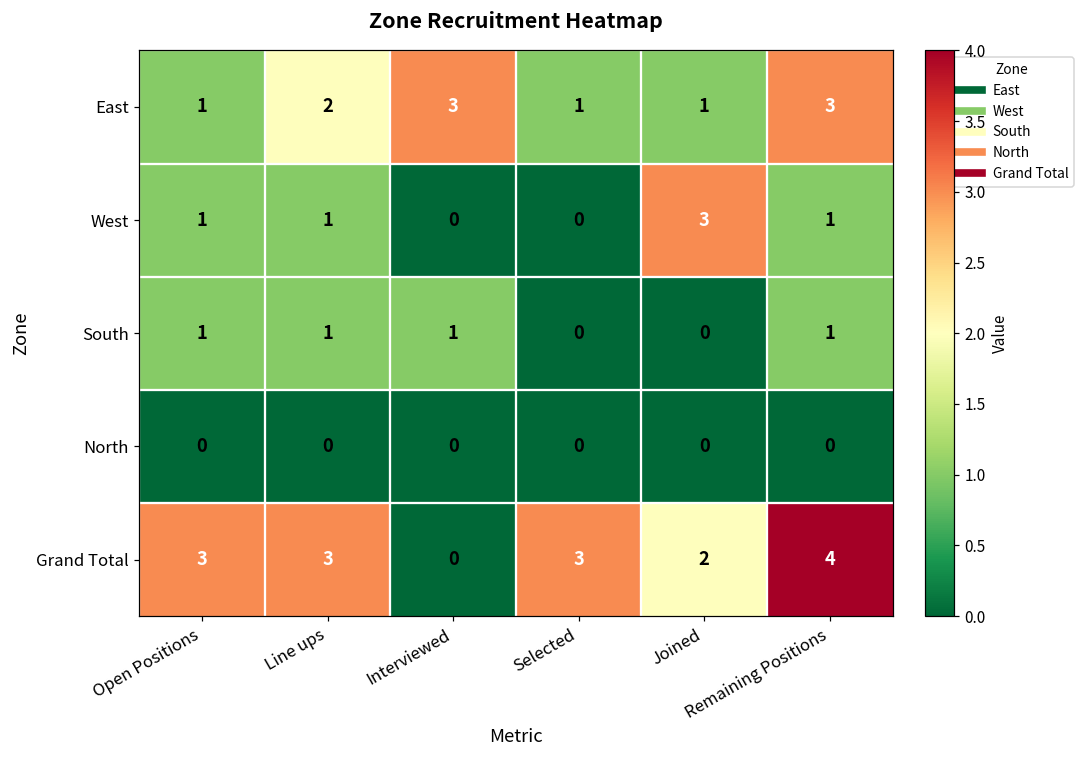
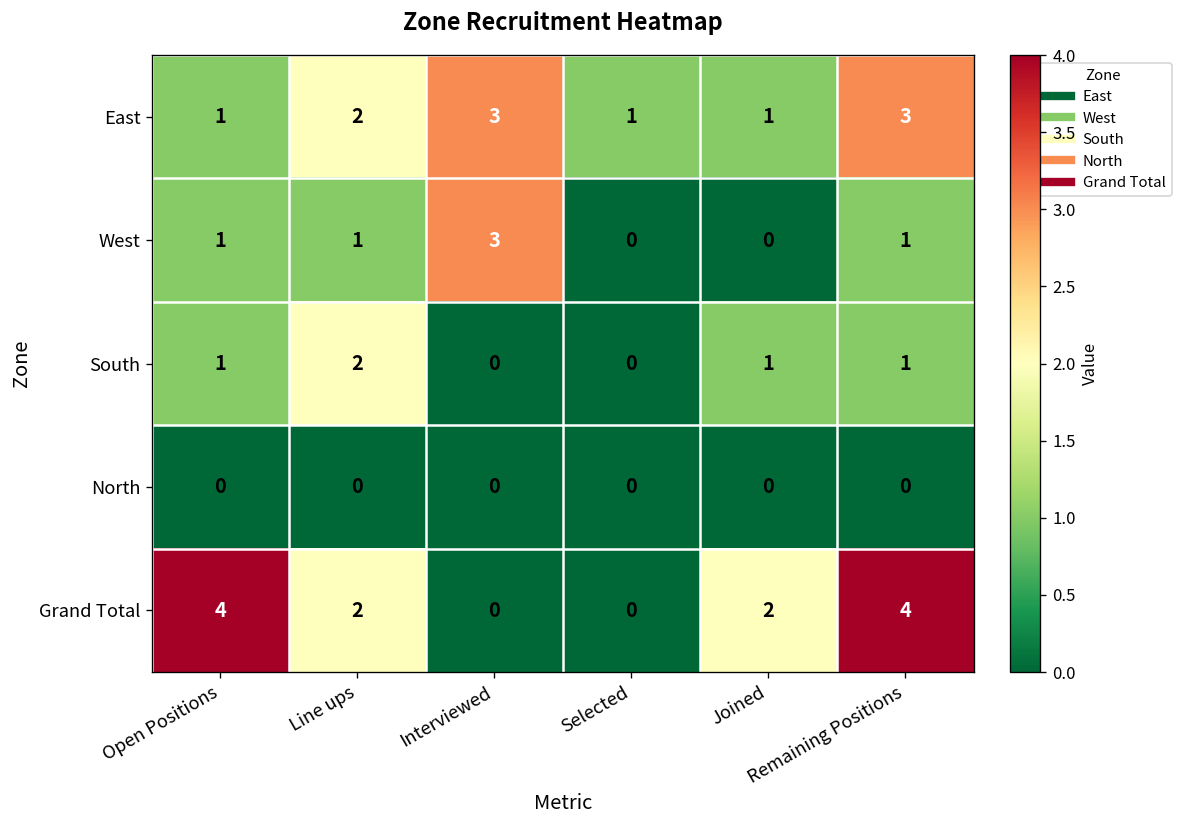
  {
    "East": {
      "Open Positions": 1,
      "Line ups": 2,
      "Interviewed": 3,
      "Selected": 1,
      "Joined": 1,
      "Remaining Positions": 3
    },
    "West": {
      "Open Positions": 1,
      "Line ups": 1,
-     "Interviewed": 0,
+     "Interviewed": 3,
      "Selected": 0,
-     "Joined": 3,
+     "Joined": 0,
      "Remaining Positions": 1
    },
    "South": {
      "Open Positions": 1,
-     "Line ups": 1,
-     "Interviewed": 1,
+     "Line ups": 2,
+     "Interviewed": 0,
      "Selected": 0,
-     "Joined": 0,
+     "Joined": 1,
      "Remaining Positions": 1
    },
    "North": {
      "Open Positions": 0,
      "Line ups": 0,
      "Interviewed": 0,
      "Selected": 0,
      "Joined": 0,
      "Remaining Positions": 0
    },
    "Grand Total": {
-     "Open Positions": 3,
-     "Line ups": 3,
+     "Open Positions": 4,
+     "Line ups": 2,
      "Interviewed": 0,
-     "Selected": 3,
+     "Selected": 0,
      "Joined": 2,
      "Remaining Positions": 4
    }
  }
